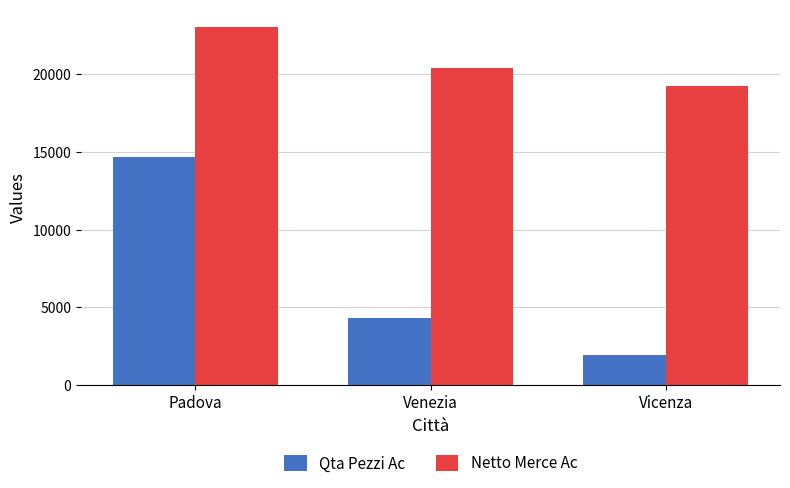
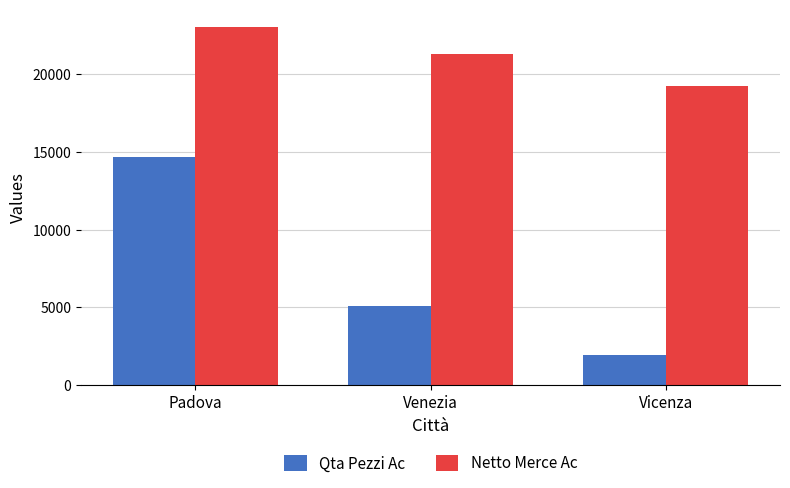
  {
    "Qta Pezzi Ac": {
      "Padova": 14700,
-     "Venezia": 4300,
+     "Venezia": 5100,
      "Vicenza": 1900
    },
    "Netto Merce Ac": {
      "Padova": 23000,
-     "Venezia": 20400,
+     "Venezia": 21300,
      "Vicenza": 19300
    }
  }
